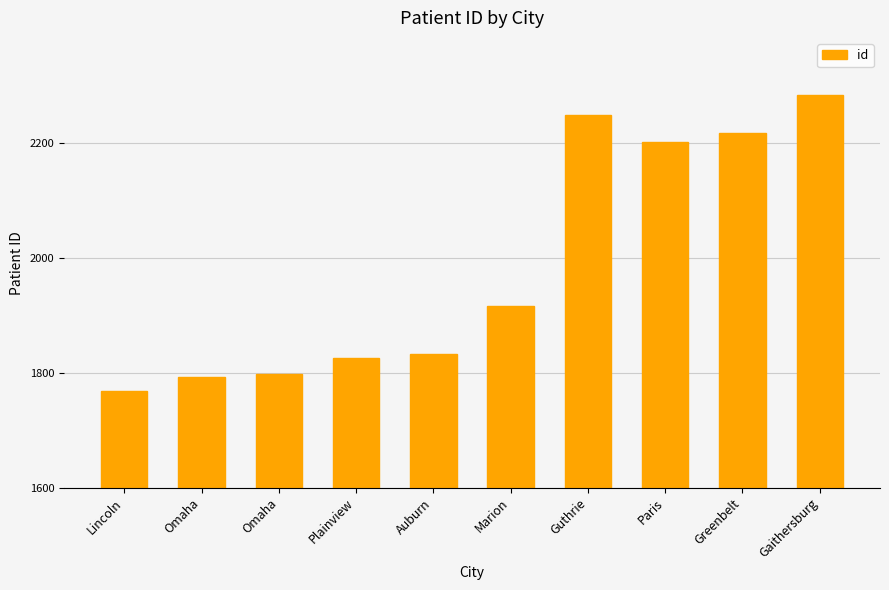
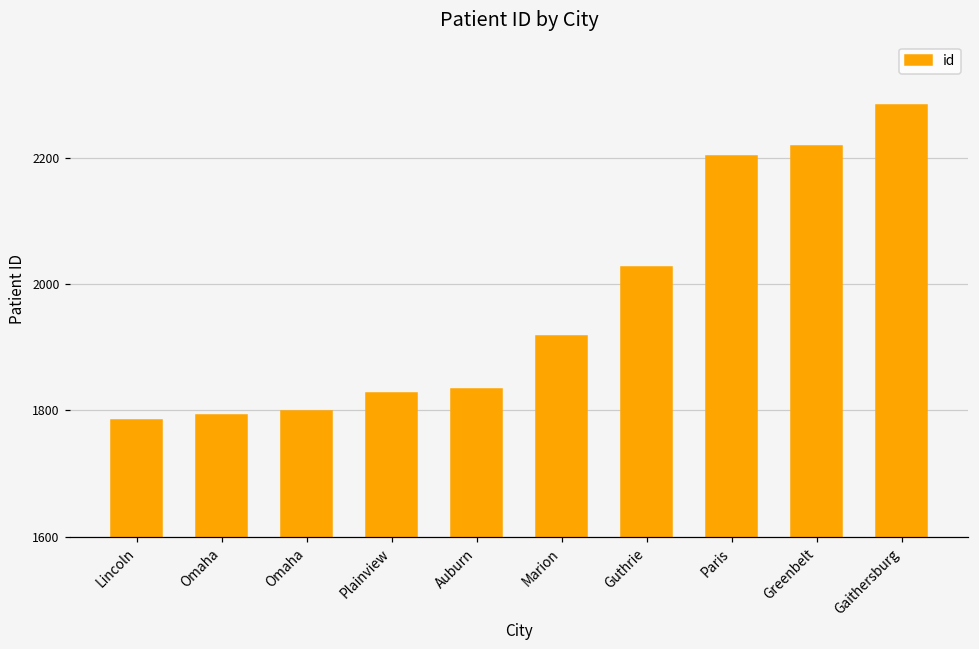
  {
-   "Lincoln": 1770,
+   "Lincoln": 1780,
    "Plainview": 1830,
    "Auburn": 1830,
    "Marion": 1920,
-   "Guthrie": 2250,
+   "Guthrie": 2030,
    "Paris": 2200,
    "Greenbelt": 2220,
    "Gaithersburg": 2280
  }
